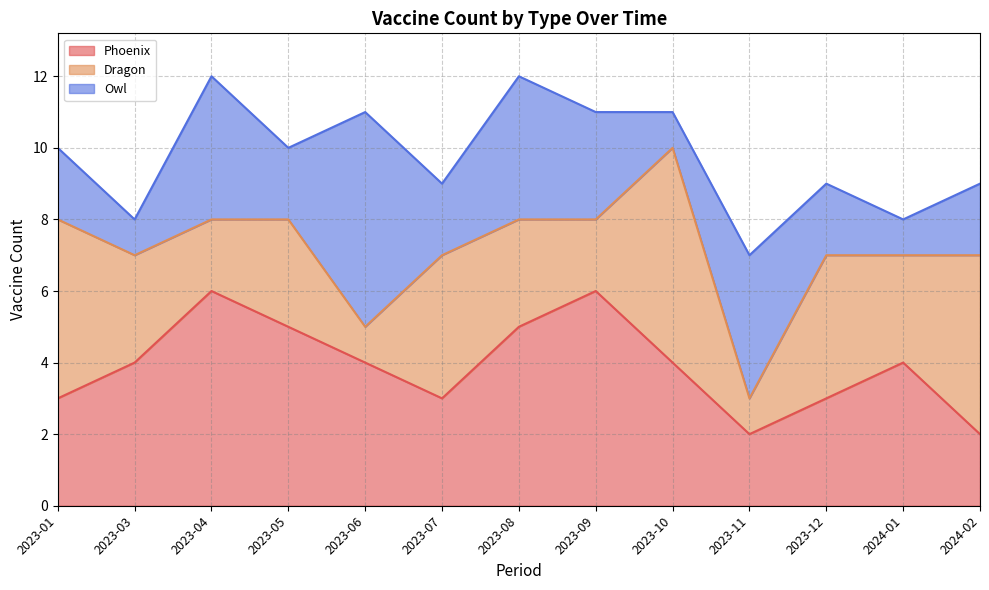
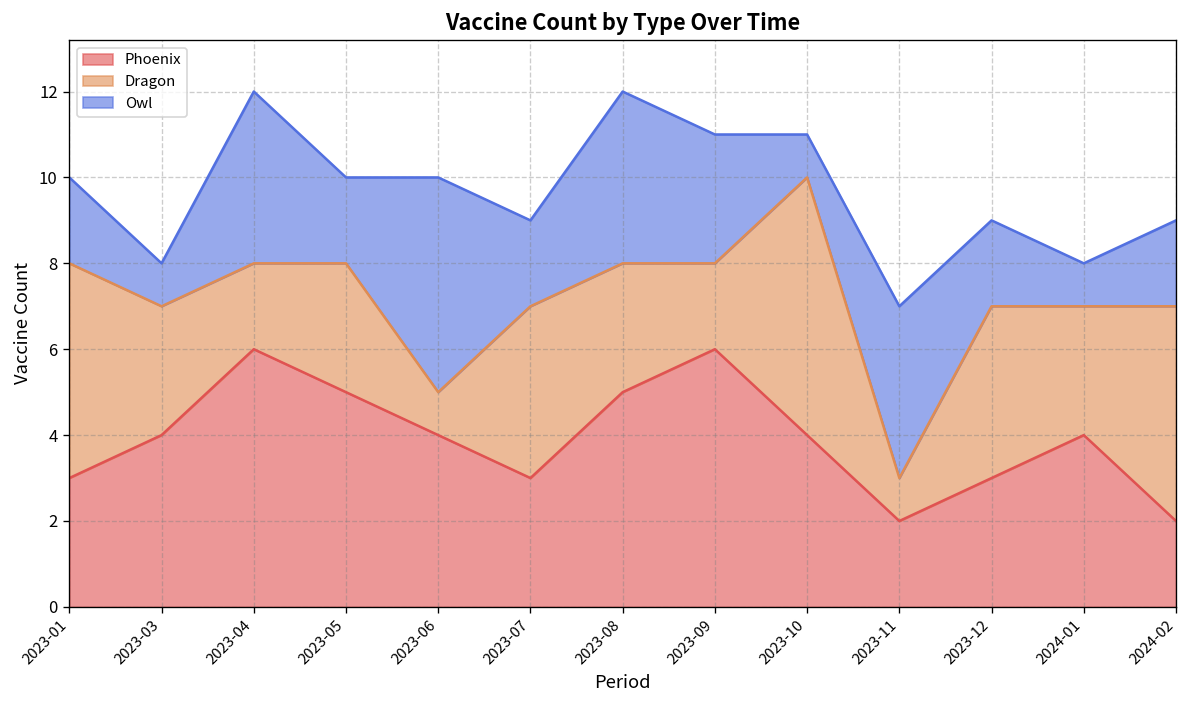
  {
    "Owl": {
      "2023-01": 2,
      "2023-03": 1,
      "2023-04": 4,
      "2023-05": 2,
-     "2023-06": 6,
+     "2023-06": 5,
      "2023-07": 2,
      "2023-08": 4,
      "2023-09": 3,
      "2023-10": 1,
      "2023-11": 4,
      "2023-12": 2,
      "2024-01": 1,
      "2024-02": 2
    }
  }
